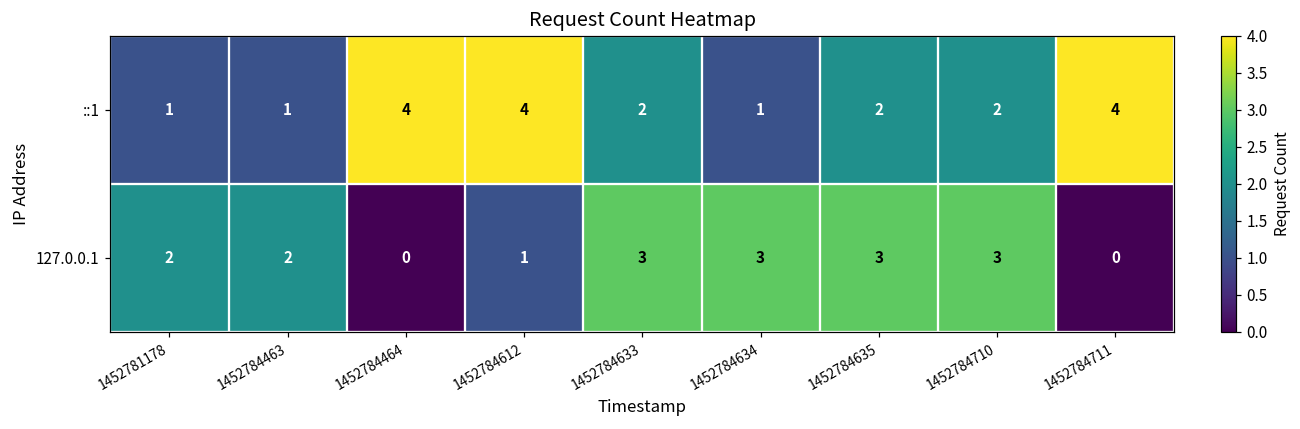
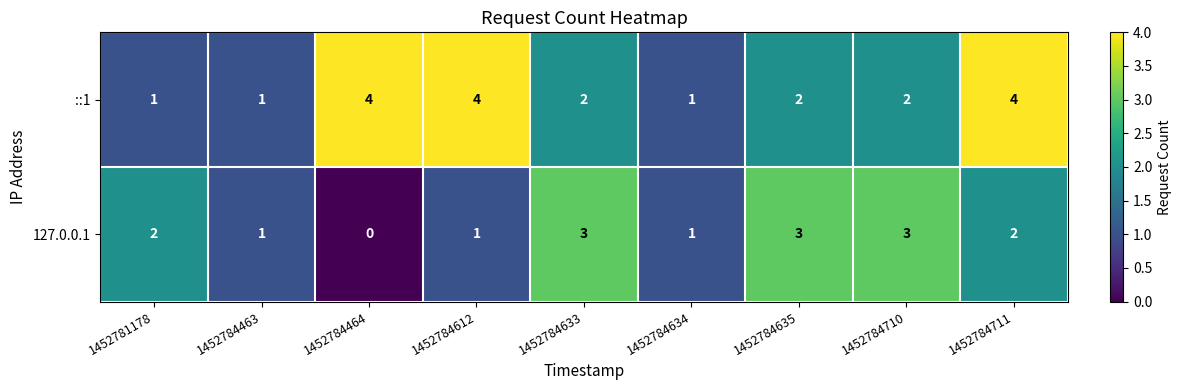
  {
    "::1": {
      "1452781178": 1,
      "1452784463": 1,
      "1452784464": 4,
      "1452784612": 4,
      "1452784633": 2,
      "1452784634": 1,
      "1452784635": 2,
      "1452784710": 2,
      "1452784711": 4
    },
    "127.0.0.1": {
      "1452781178": 2,
-     "1452784463": 2,
+     "1452784463": 1,
      "1452784464": 0,
      "1452784612": 1,
      "1452784633": 3,
-     "1452784634": 3,
+     "1452784634": 1,
      "1452784635": 3,
      "1452784710": 3,
-     "1452784711": 0
+     "1452784711": 2
    }
  }
